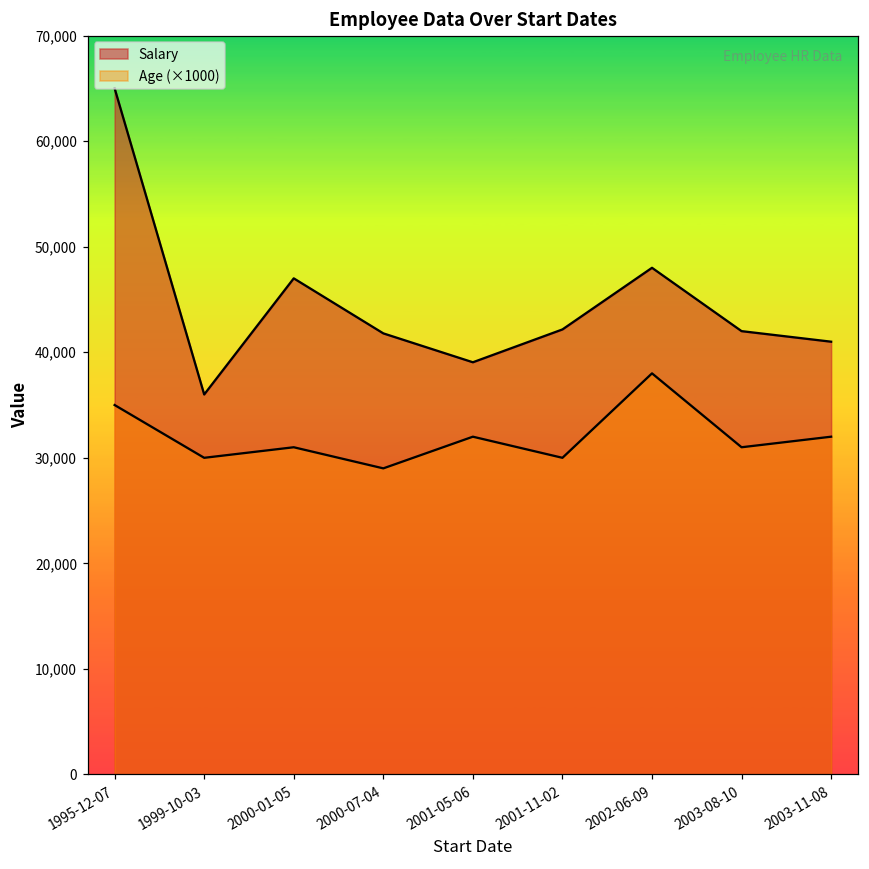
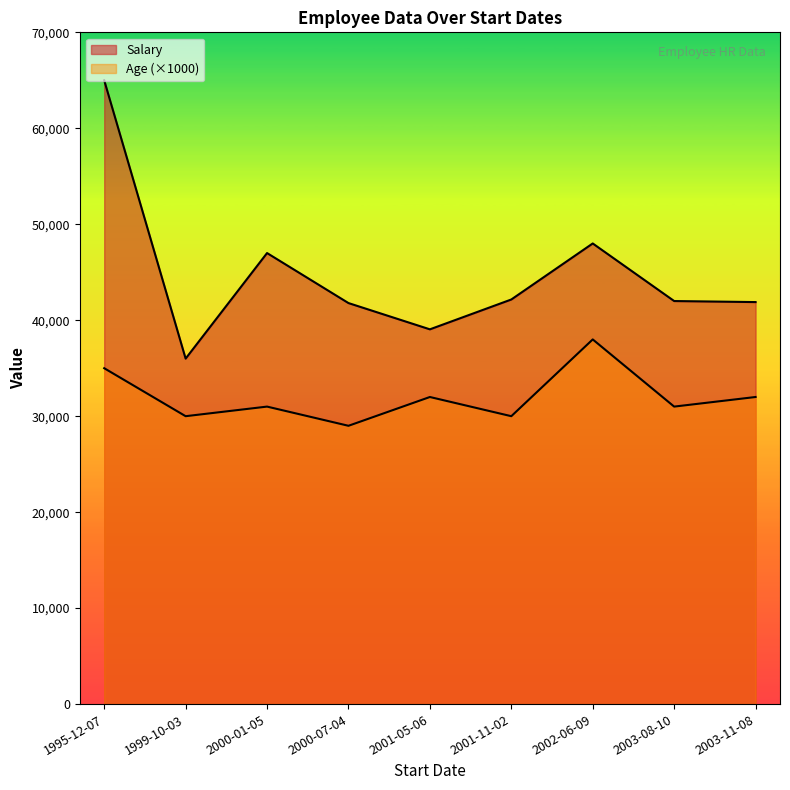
  {
    "Salary": {
      "1999-10-03": "36,000",
      "2000-01-05": "47,000",
      "2000-07-04": "42,000",
      "2001-05-06": "39,000",
      "2001-11-02": "42,000",
      "2002-06-09": "48,000",
      "2003-08-10": "42,000",
-     "2003-11-08": "41,000"
+     "2003-11-08": "42,000"
    },
    "Age (×1000)": {
      "1995-12-07": "35,000",
      "1999-10-03": "30,000",
      "2000-01-05": "31,000",
      "2000-07-04": "29,000",
      "2001-05-06": "32,000",
      "2001-11-02": "30,000",
      "2002-06-09": "38,000",
      "2003-08-10": "31,000",
      "2003-11-08": "32,000"
    }
  }
